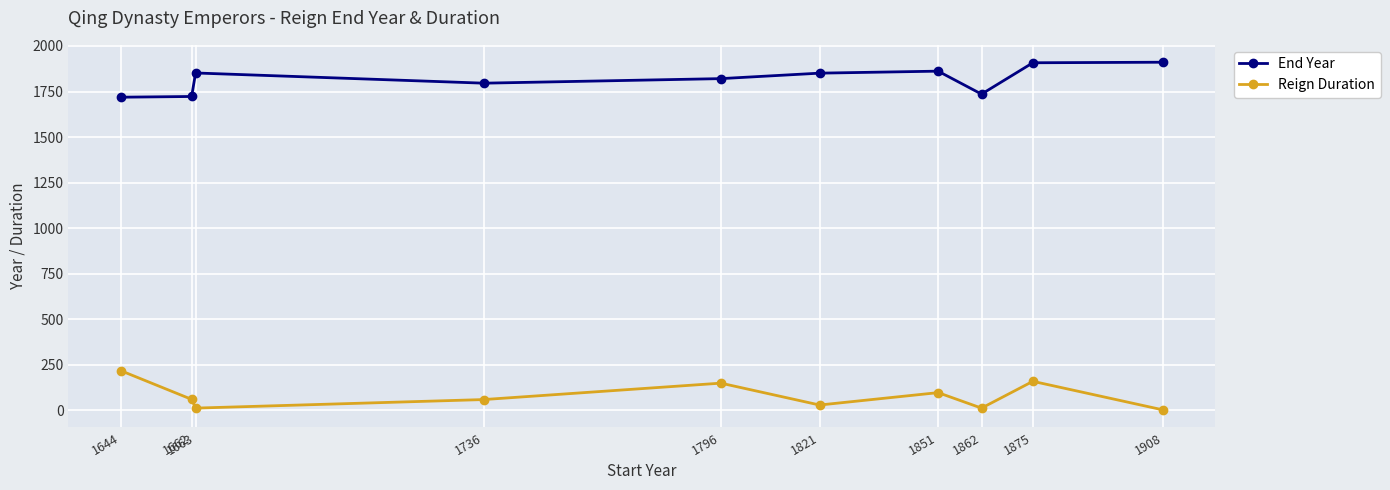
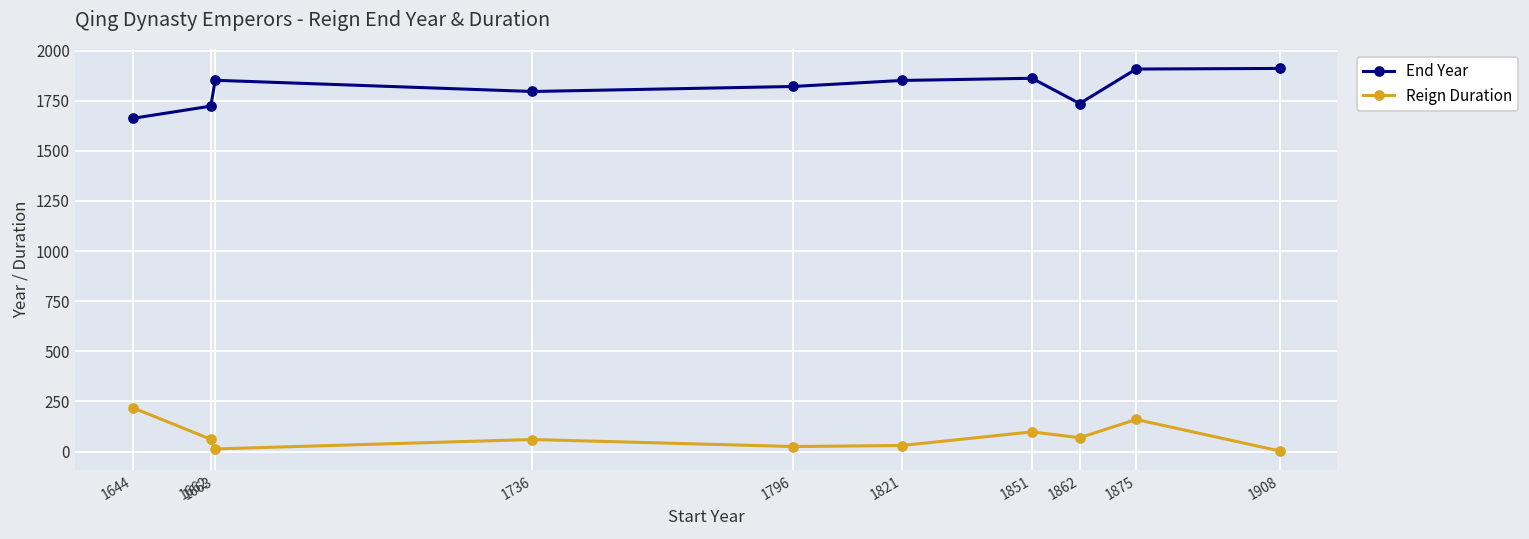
  {
    "End Year": {
-     "1644": 1720,
+     "1644": 1660,
      "1662": 1720,
      "1663": 1850,
      "1736": 1800,
      "1796": 1820,
      "1821": 1850,
      "1851": 1860,
      "1862": 1740,
      "1875": 1910,
      "1908": 1910
    },
    "Reign Duration": {
      "1644": 220,
      "1662": 60,
      "1663": 10,
      "1736": 60,
-     "1796": 150,
+     "1796": 30,
      "1821": 30,
      "1851": 100,
-     "1862": 10,
+     "1862": 70,
      "1875": 160,
      "1908": 0
    }
  }
